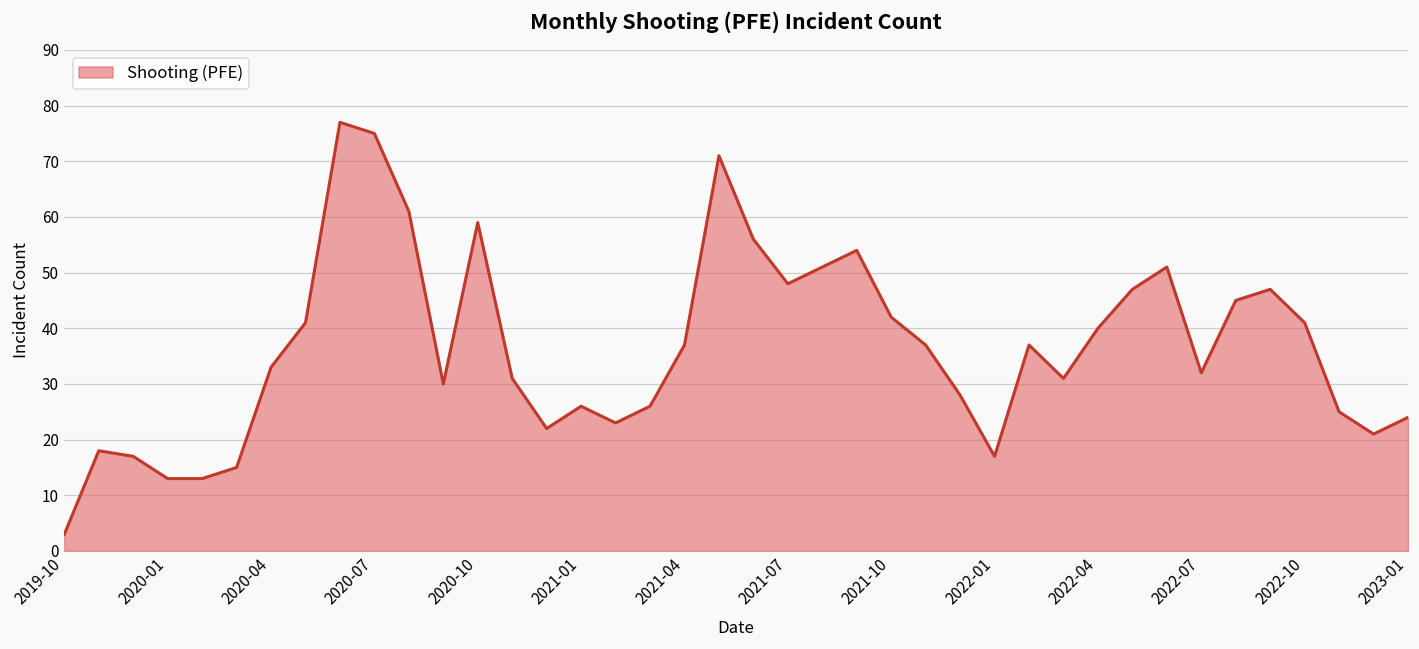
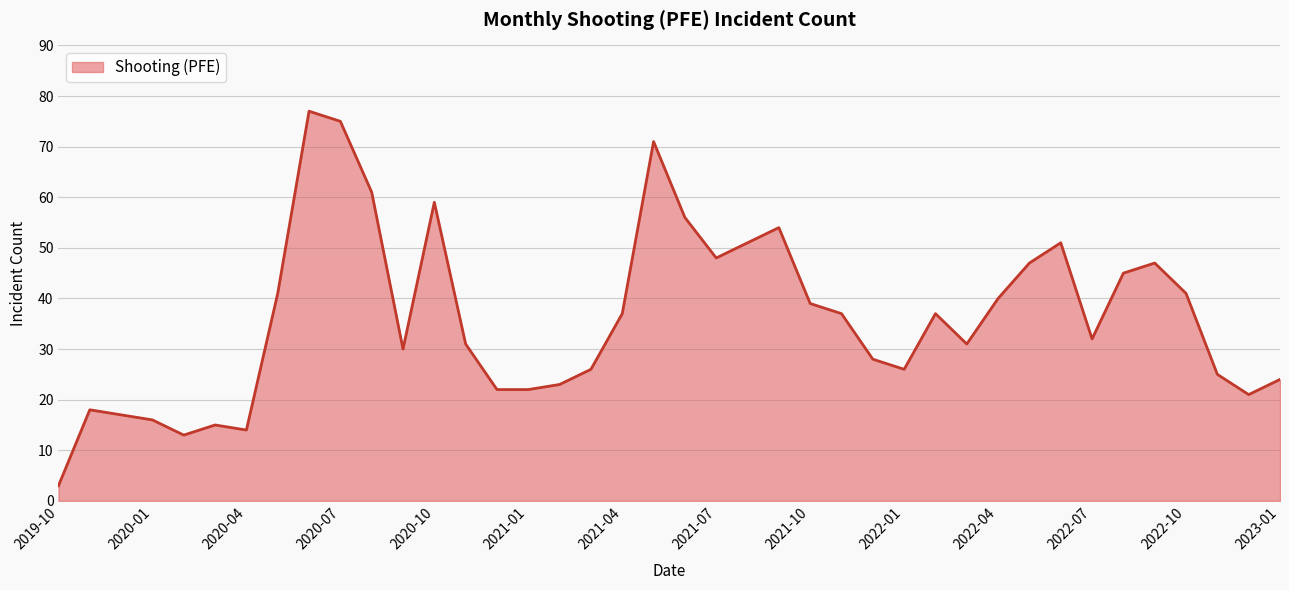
  {
    "2019-10": 3,
-   "2020-01": 13,
-   "2020-04": 33,
+   "2020-01": 16,
+   "2020-04": 14,
    "2020-07": 75,
    "2020-10": 59,
-   "2021-01": 26,
+   "2021-01": 22,
    "2021-04": 37,
    "2021-07": 48,
-   "2021-10": 42,
-   "2022-01": 17,
+   "2021-10": 39,
+   "2022-01": 26,
    "2022-04": 40,
    "2022-07": 32,
    "2022-10": 41,
    "2023-01": 24
  }
